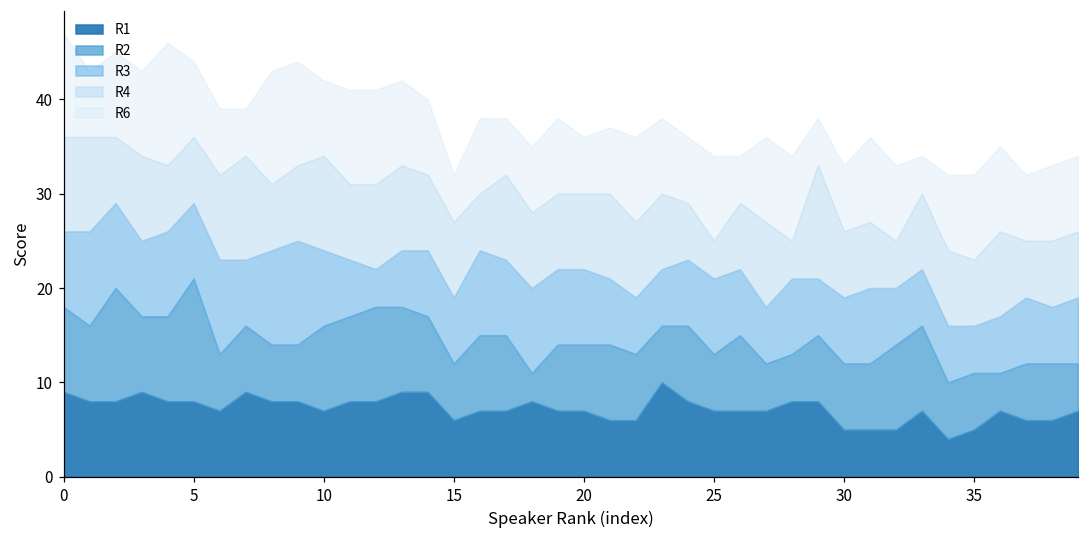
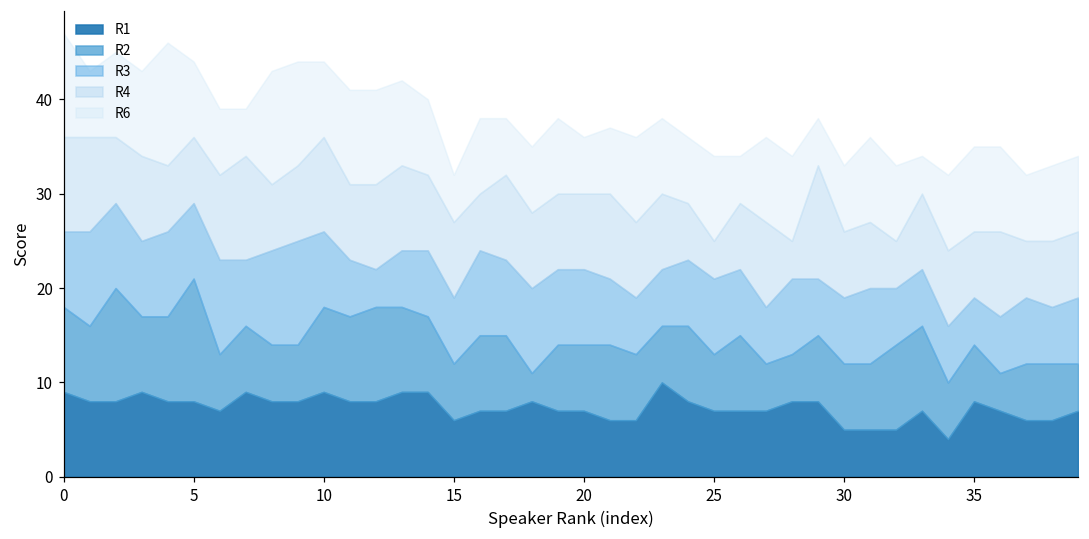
  {
    "R1": {
      "0": 9,
      "5": 8,
-     "10": 7,
+     "10": 9,
      "15": 6,
      "20": 7,
      "25": 7,
      "30": 5,
-     "35": 5
+     "35": 8
    }
  }
